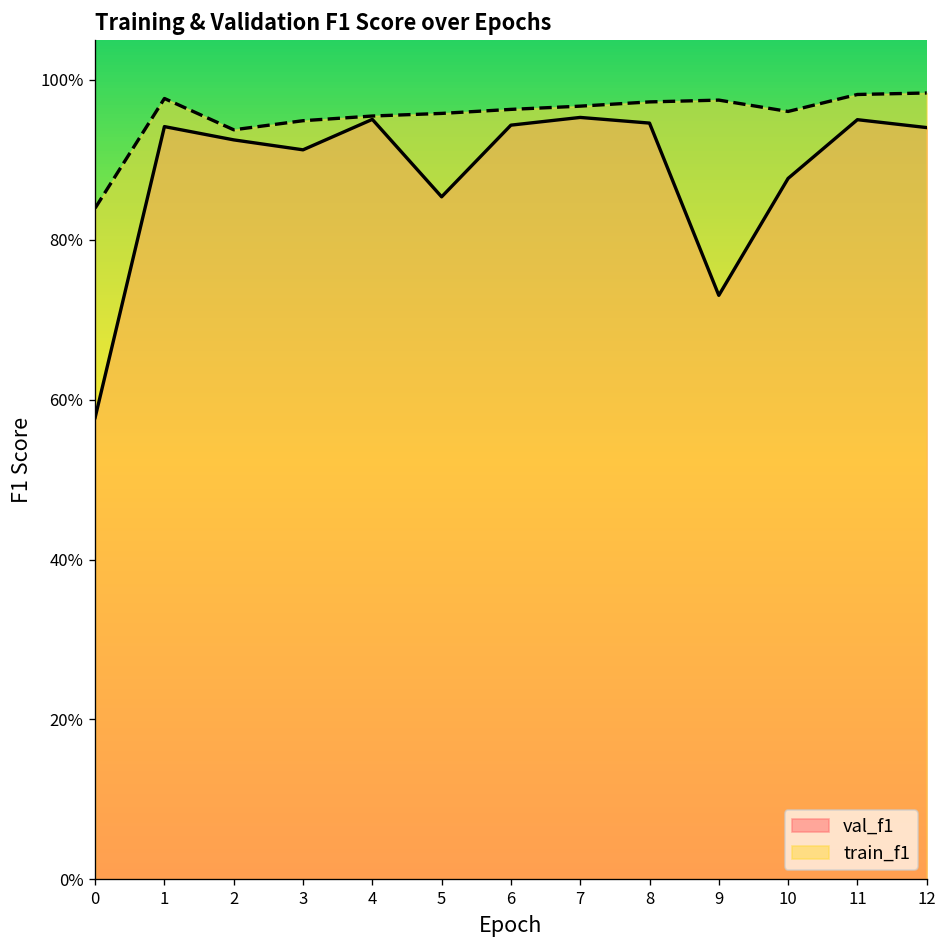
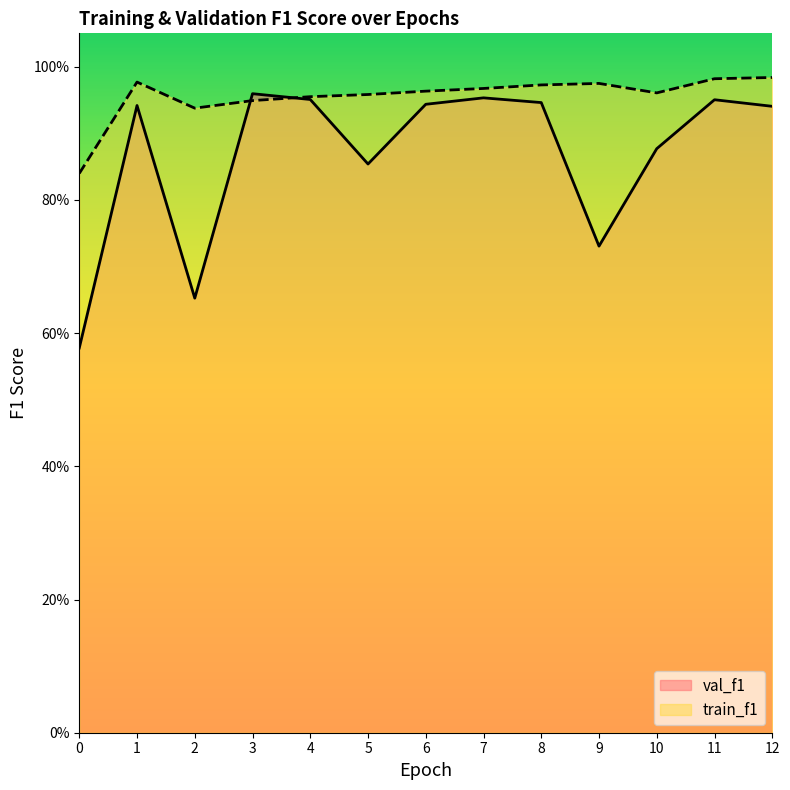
  {
    "val_f1": {
      "0": "58%",
      "1": "94%",
-     "2": "93%",
-     "3": "91%",
+     "2": "65%",
+     "3": "96%",
      "4": "95%",
      "5": "85%",
      "6": "94%",
      "7": "95%",
      "8": "95%",
      "9": "73%",
      "10": "88%",
      "11": "95%",
      "12": "94%"
    },
    "train_f1": {
      "0": "84%",
      "1": "98%",
      "2": "94%",
      "3": "95%",
      "4": "95%",
      "5": "96%",
      "6": "96%",
      "7": "97%",
      "8": "97%",
      "9": "97%",
      "10": "96%",
      "11": "98%",
      "12": "98%"
    }
  }
